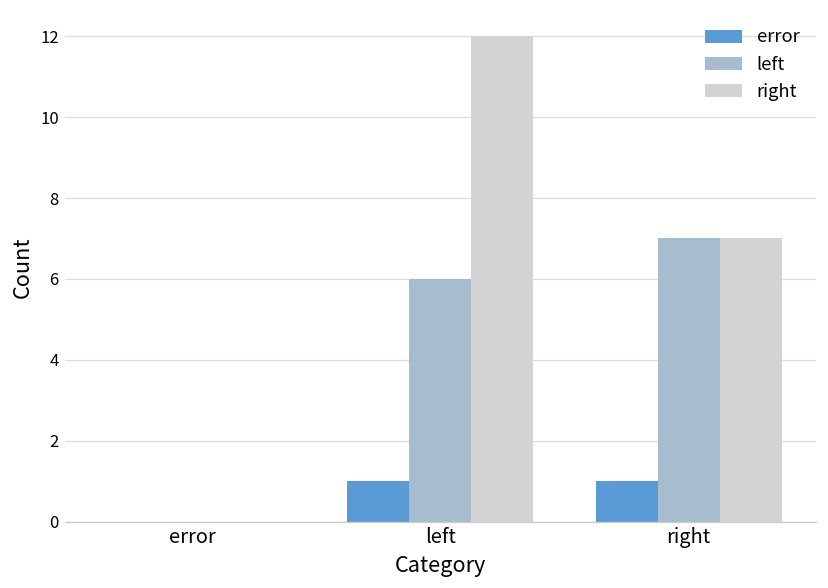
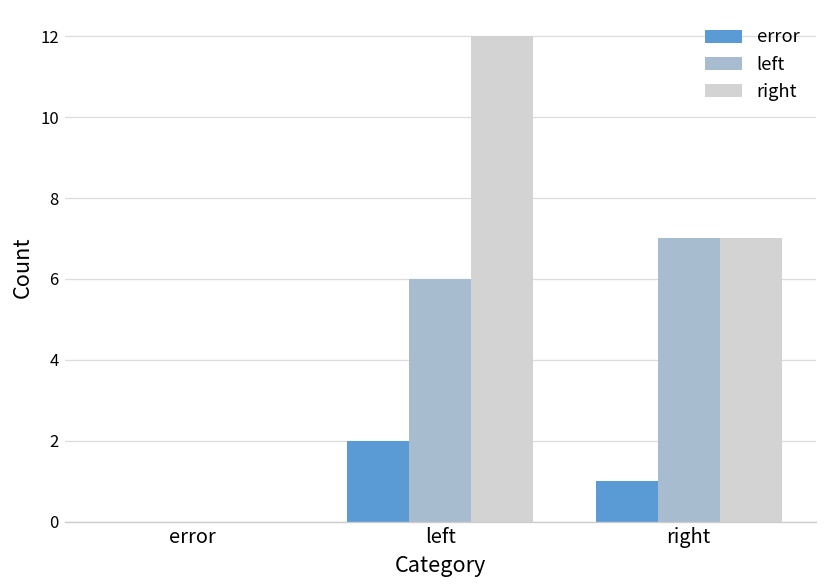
  {
    "error": {
      "error": 0,
-     "left": 1,
+     "left": 2,
      "right": 1
    }
  }
